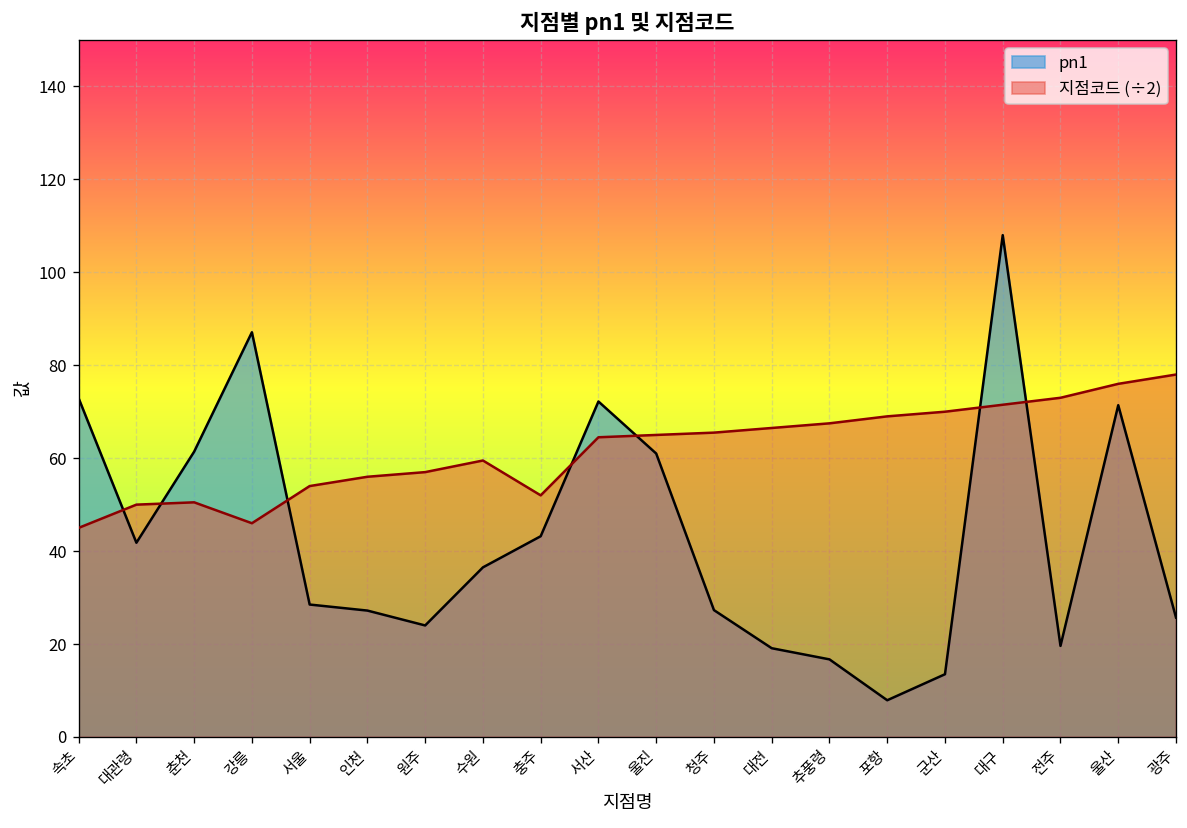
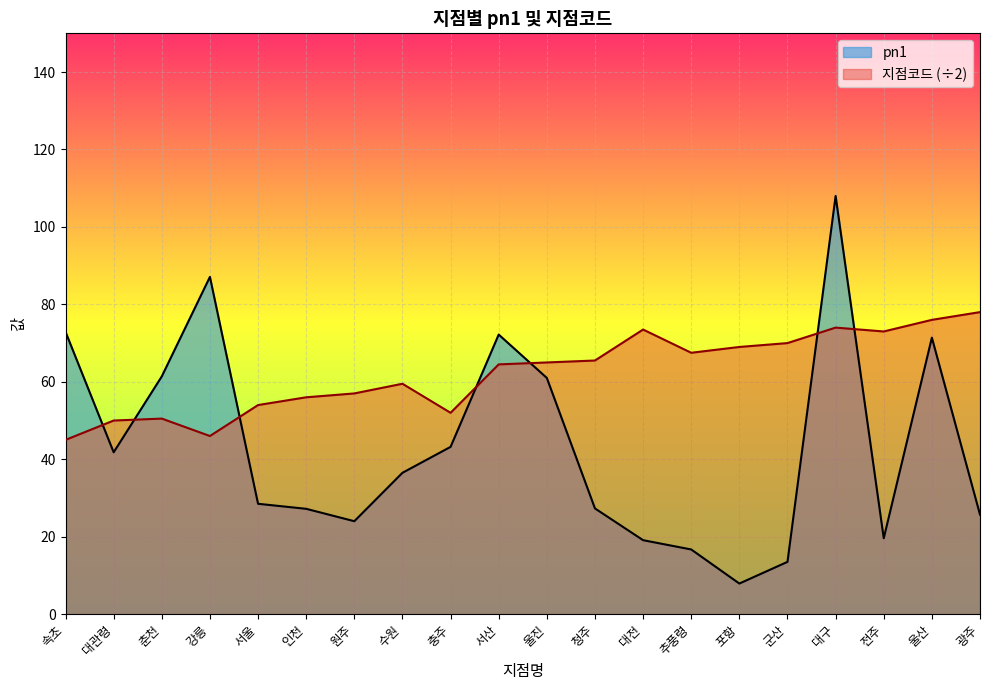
  {
    "pn1": {
      "속초": 73,
      "대관령": 42,
      "춘천": 61,
      "강릉": 87,
      "서울": 29,
      "인천": 27,
      "원주": 24,
      "수원": 37,
      "충주": 43,
      "서산": 72,
      "울진": 61,
      "청주": 27,
      "대전": 19,
      "추풍령": 17,
      "포항": 8,
      "군산": 14,
      "대구": 108,
      "전주": 20,
      "울산": 71,
      "광주": 26
    },
    "지점코드 (÷2)": {
      "속초": 45,
      "대관령": 50,
      "춘천": 51,
      "강릉": 46,
      "서울": 54,
      "인천": 56,
      "원주": 57,
      "수원": 60,
      "충주": 52,
      "서산": 65,
      "울진": 65,
      "청주": 66,
-     "대전": 67,
+     "대전": 74,
      "추풍령": 68,
      "포항": 69,
      "군산": 70,
-     "대구": 72,
+     "대구": 74,
      "전주": 73,
      "울산": 76,
      "광주": 78
    }
  }
